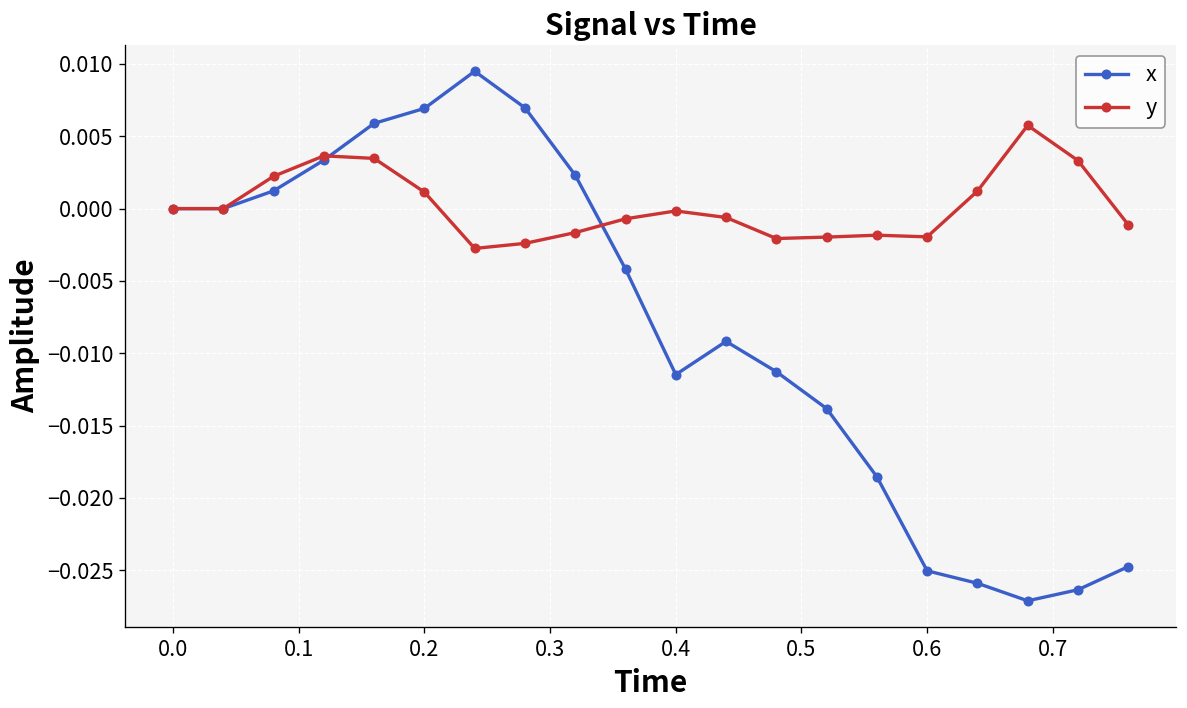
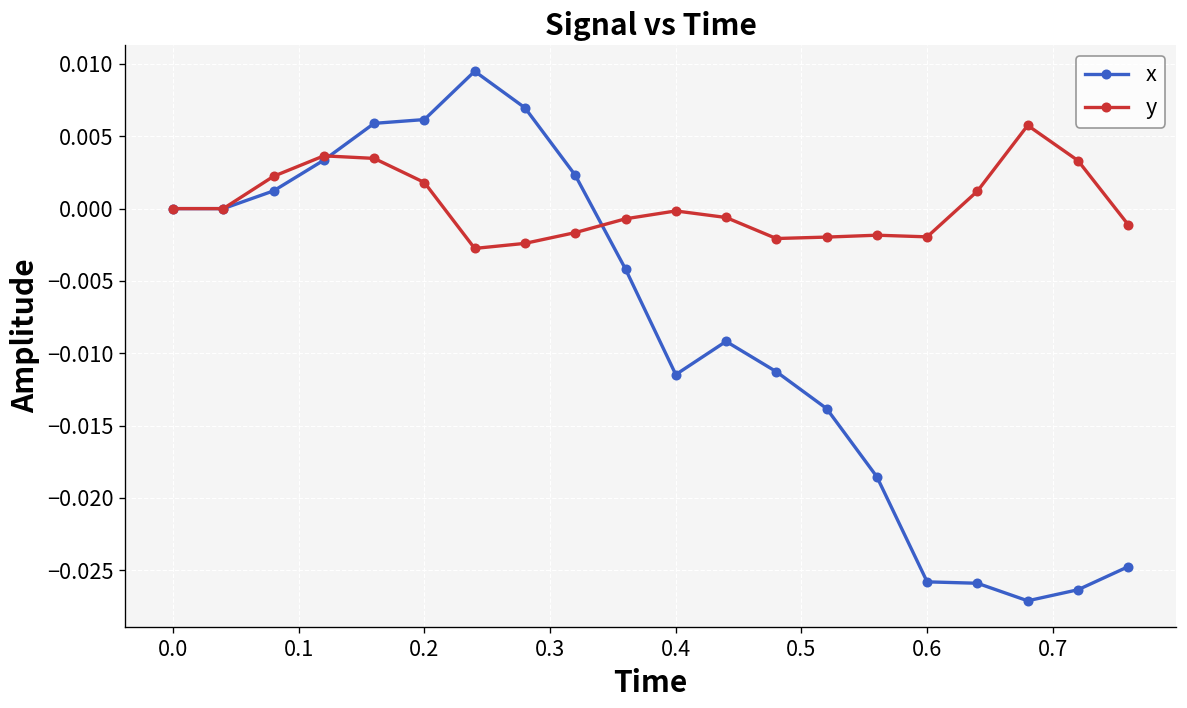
  {
    "x": {
-     "0.2": 0.0069,
+     "0.2": 0.0062,
      "0.4": -0.0115,
-     "0.6": -0.0250
+     "0.6": -0.0258
    },
    "y": {
-     "0.2": 0.0011,
+     "0.2": 0.0018,
      "0.4": -0.0002,
      "0.6": -0.0020
    }
  }
